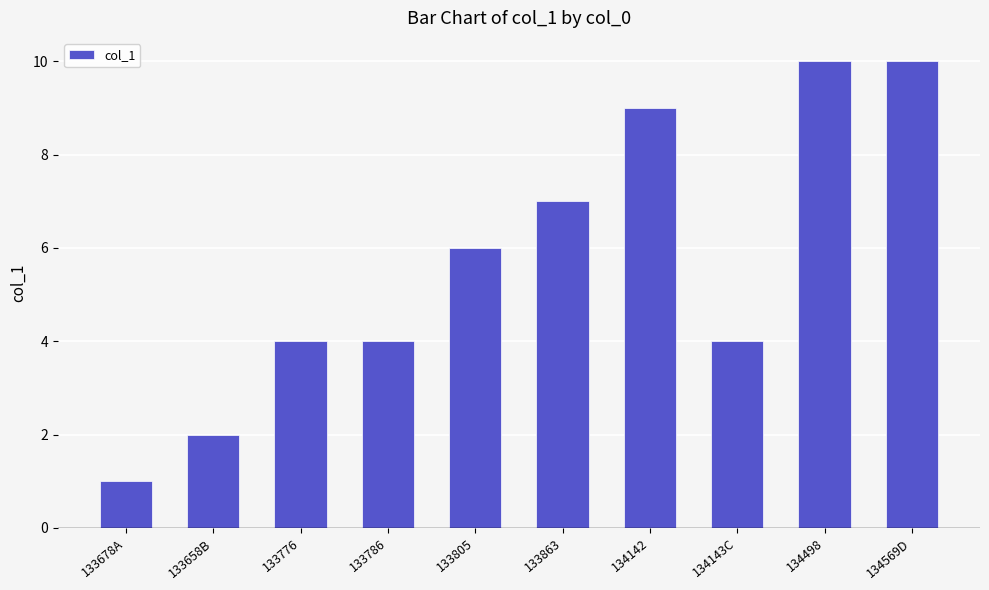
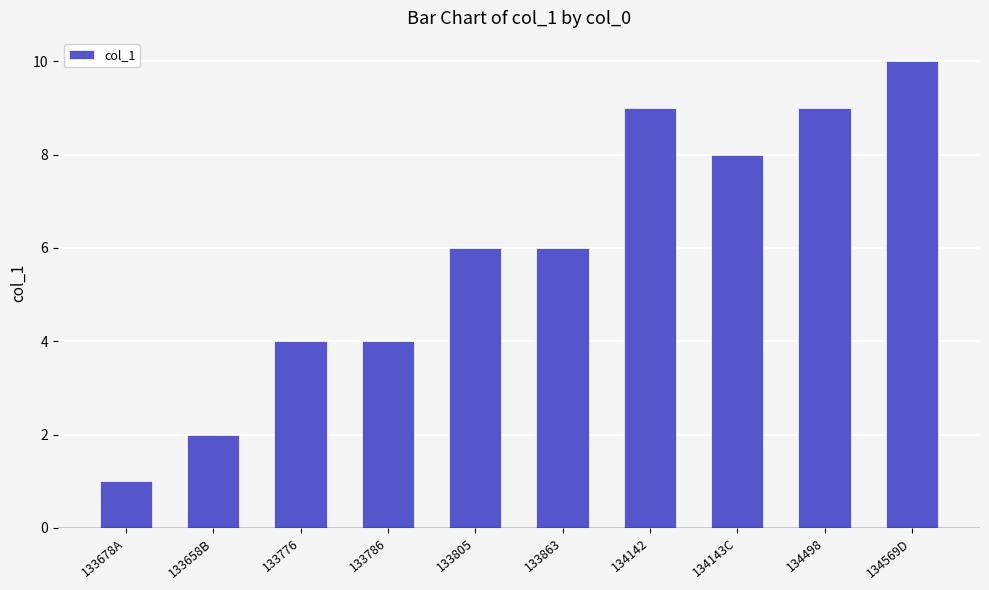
  {
    "133678A": 1,
    "133658B": 2,
    "133776": 4,
    "133786": 4,
    "133805": 6,
-   "133863": 7,
+   "133863": 6,
    "134142": 9,
-   "134143C": 4,
-   "134498": 10,
+   "134143C": 8,
+   "134498": 9,
    "134569D": 10
  }
